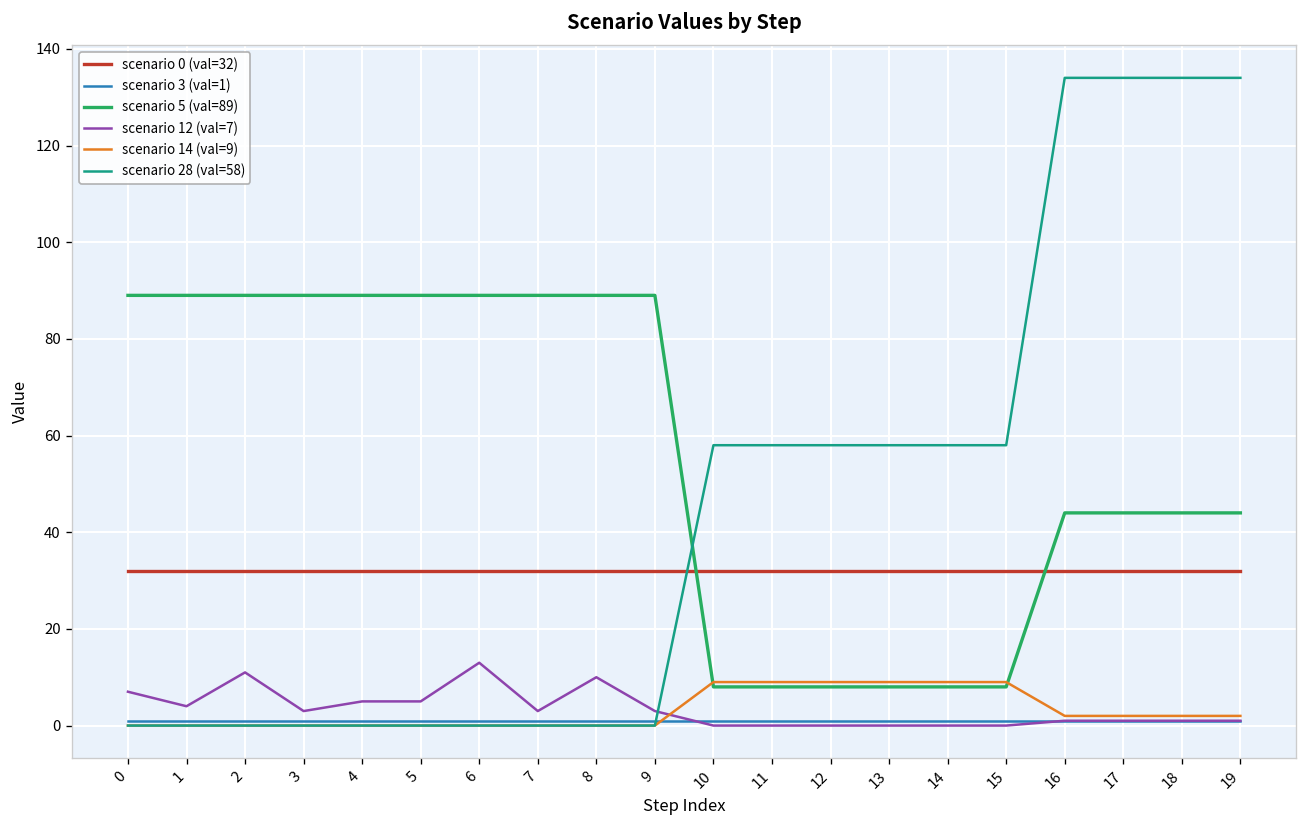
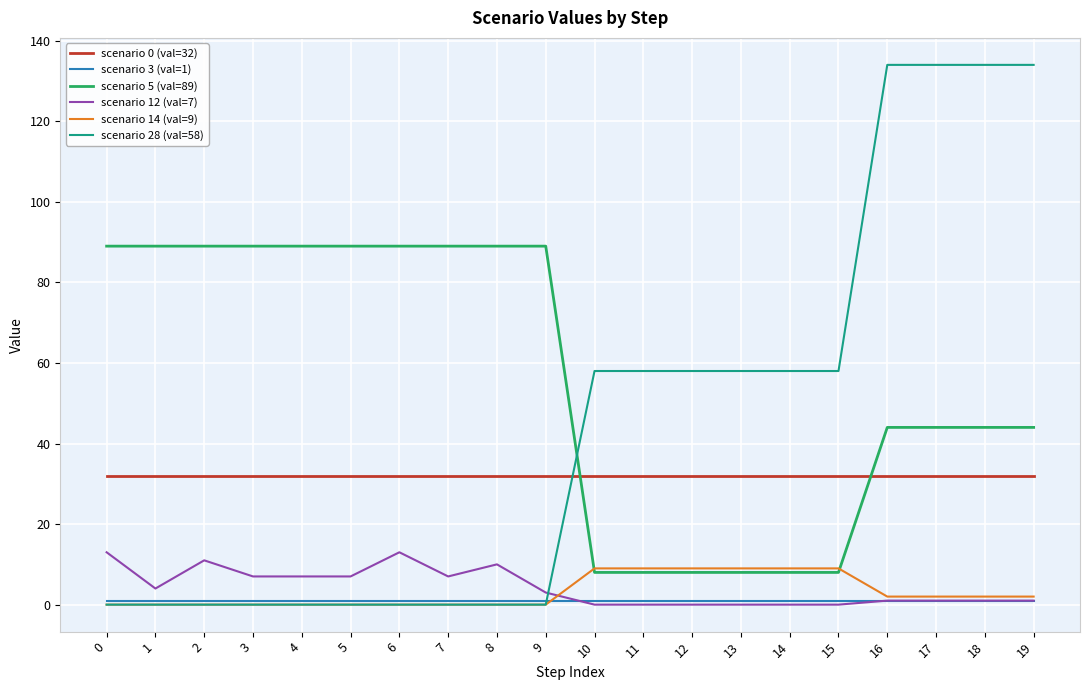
  {
    "scenario 0 (val=32)": {
      "0": 32,
      "1": 32,
      "2": 32,
      "3": 32,
      "4": 32,
      "5": 32,
      "6": 32,
      "7": 32,
      "8": 32,
      "9": 32,
      "10": 32,
      "11": 32,
      "12": 32,
      "13": 32,
      "14": 32,
      "15": 32,
      "16": 32,
      "17": 32,
      "18": 32,
      "19": 32
    },
    "scenario 3 (val=1)": {
      "0": 1,
      "1": 1,
      "2": 1,
      "3": 1,
      "4": 1,
      "5": 1,
      "6": 1,
      "7": 1,
      "8": 1,
      "9": 1,
      "10": 1,
      "11": 1,
      "12": 1,
      "13": 1,
      "14": 1,
      "15": 1
    },
    "scenario 12 (val=7)": {
-     "0": 7,
+     "0": 13,
      "1": 4,
      "2": 11,
-     "3": 3,
-     "4": 5,
-     "5": 5,
+     "3": 7,
+     "4": 7,
+     "5": 7,
      "6": 13,
-     "7": 3,
+     "7": 7,
      "8": 10,
      "9": 3,
      "10": 0,
      "11": 0,
      "12": 0,
      "13": 0,
      "14": 0,
      "15": 0
    },
    "scenario 14 (val=9)": {
      "10": 9,
      "11": 9,
      "12": 9,
      "13": 9,
      "14": 9,
      "15": 9,
      "16": 2,
      "17": 2,
      "18": 2,
      "19": 2
    }
  }
